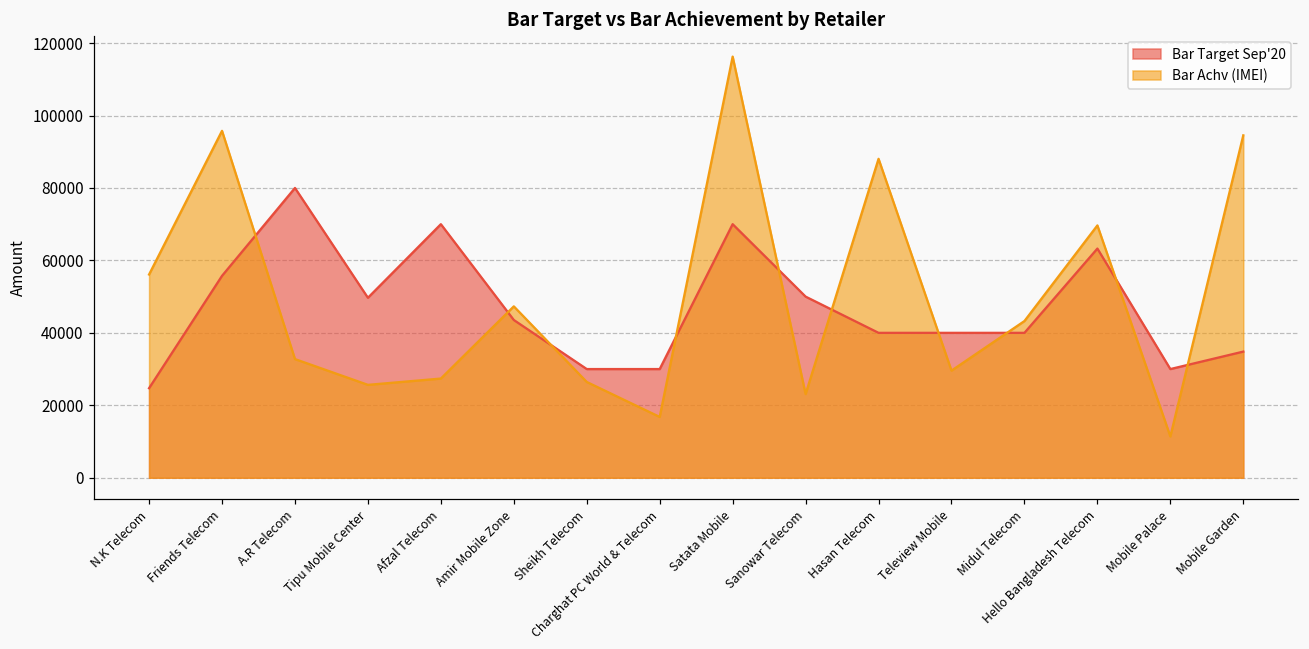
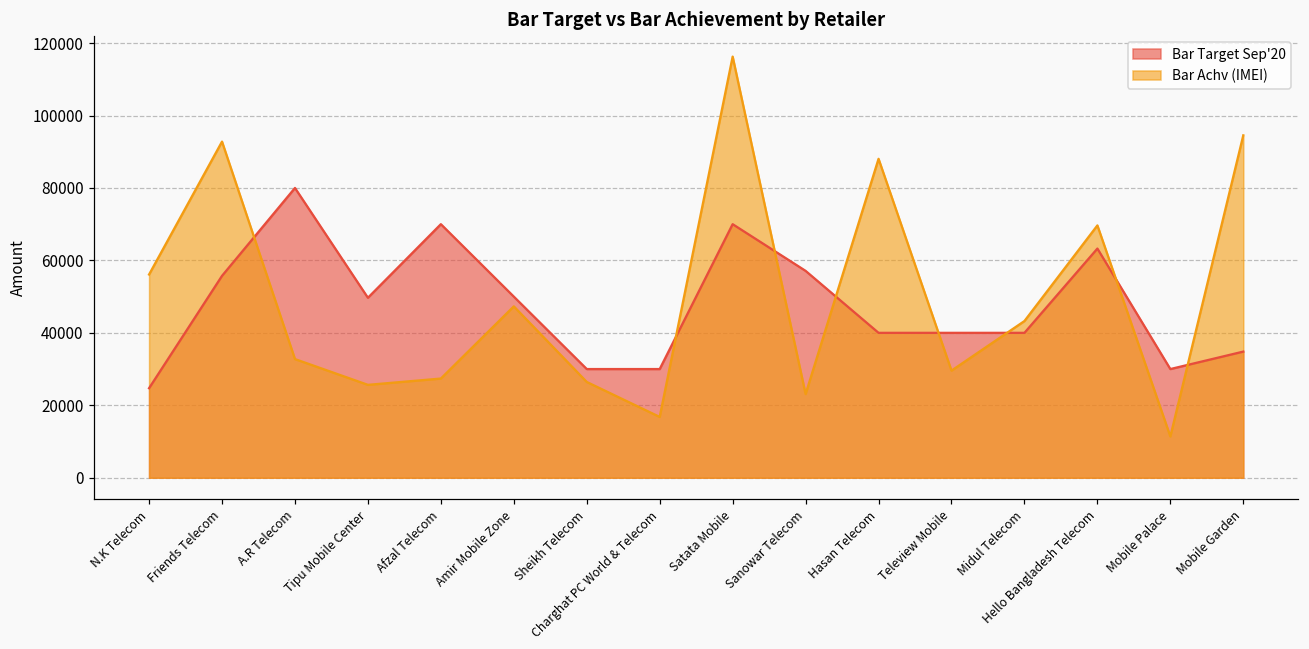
  {
    "Bar Target Sep'20": {
      "N.K Telecom": 25000,
      "Friends Telecom": 56000,
      "A.R Telecom": 80000,
      "Tipu Mobile Center": 50000,
      "Afzal Telecom": 70000,
-     "Amir Mobile Zone": 44000,
+     "Amir Mobile Zone": 50000,
      "Sheikh Telecom": 30000,
      "Charghat PC World & Telecom": 30000,
      "Satata Mobile": 70000,
-     "Sanowar Telecom": 50000,
+     "Sanowar Telecom": 57000,
      "Hasan Telecom": 40000,
      "Teleview Mobile": 40000,
      "Midul Telecom": 40000,
      "Hello Bangladesh Telecom": 63000,
      "Mobile Palace": 30000,
      "Mobile Garden": 35000
    },
    "Bar Achv (IMEI)": {
      "N.K Telecom": 56000,
-     "Friends Telecom": 96000,
+     "Friends Telecom": 93000,
      "A.R Telecom": 33000,
      "Tipu Mobile Center": 26000,
      "Afzal Telecom": 27000,
      "Amir Mobile Zone": 47000,
      "Sheikh Telecom": 26000,
      "Charghat PC World & Telecom": 17000,
      "Satata Mobile": 116000,
      "Sanowar Telecom": 23000,
      "Hasan Telecom": 88000,
      "Teleview Mobile": 30000,
      "Midul Telecom": 43000,
      "Hello Bangladesh Telecom": 70000,
      "Mobile Palace": 11000,
      "Mobile Garden": 95000
    }
  }
